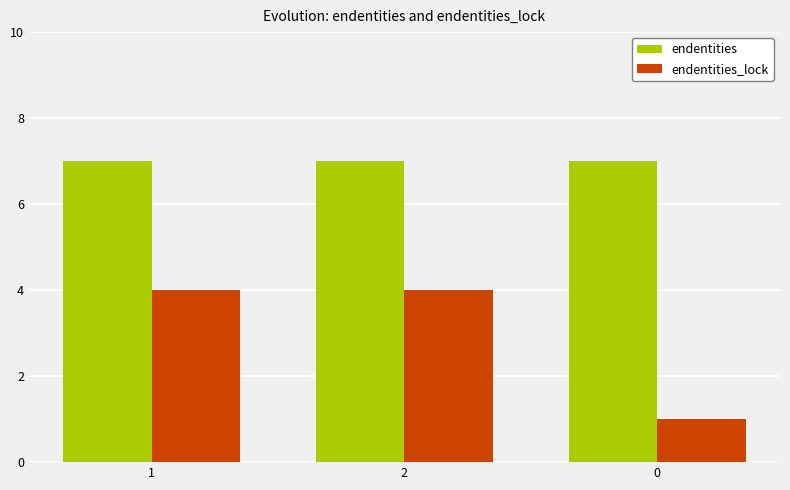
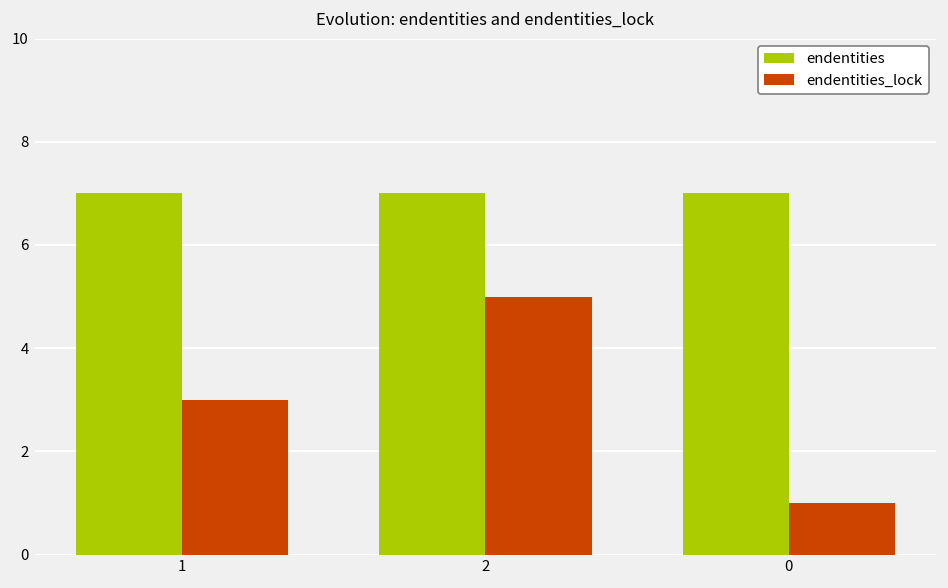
  {
    "endentities": {
      "1": 7,
      "2": 7,
      "0": 7
    },
    "endentities_lock": {
-     "1": 4,
-     "2": 4,
+     "1": 3,
+     "2": 5,
      "0": 1
    }
  }
